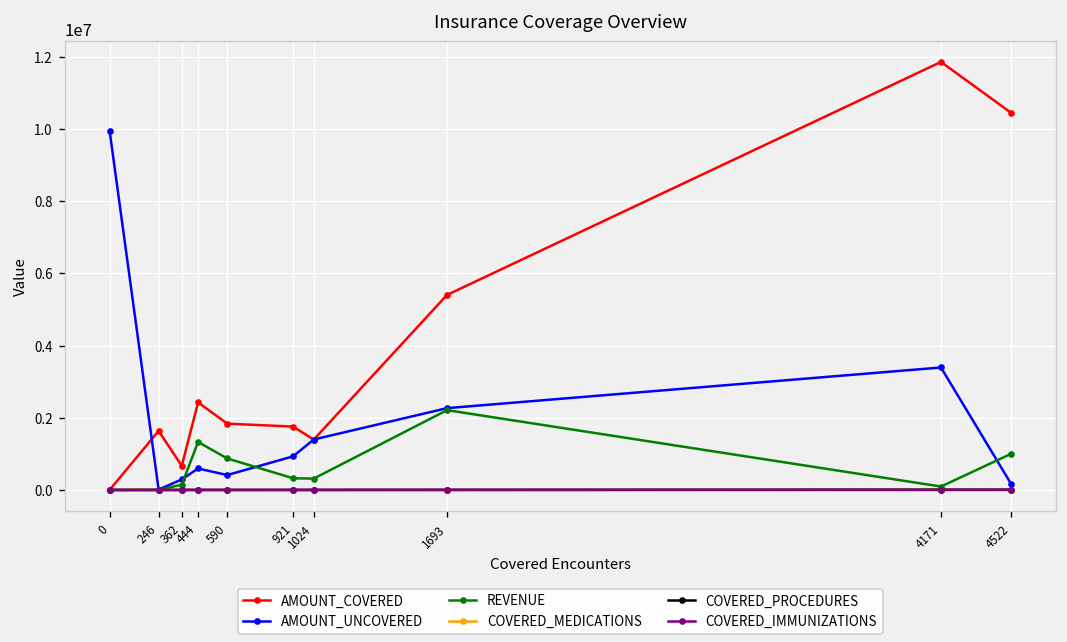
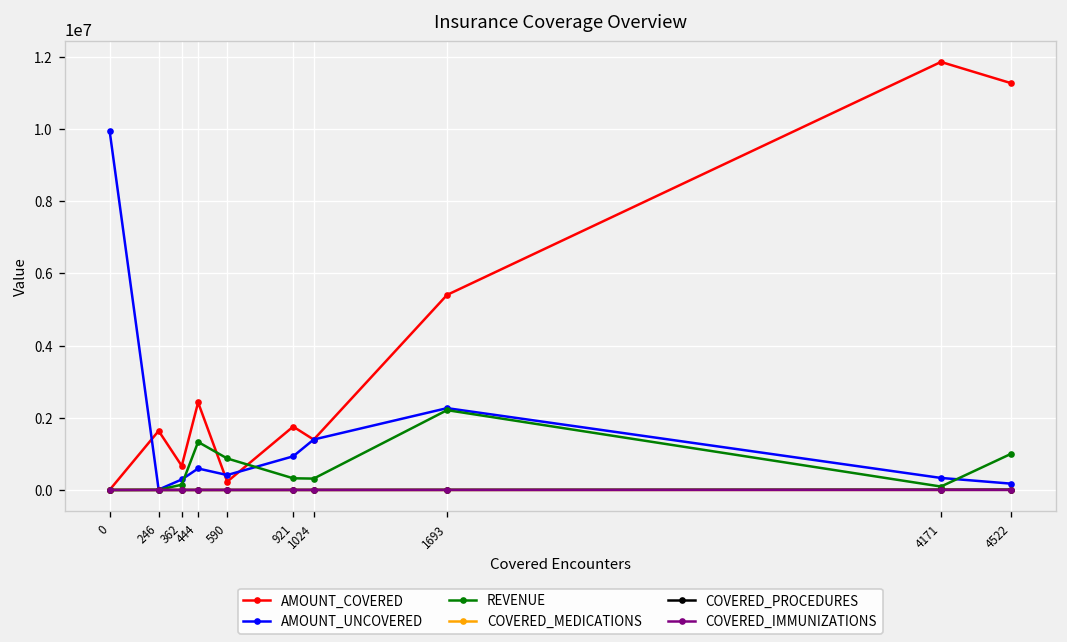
  {
    "AMOUNT_COVERED": {
      "246": 1600000,
      "362": 700000,
      "444": 2400000,
-     "590": 1800000,
+     "590": 200000,
      "921": 1800000,
      "1693": 5400000,
      "4171": 11900000,
-     "4522": 10500000
+     "4522": 11300000
    },
    "AMOUNT_UNCOVERED": {
      "0": 10000000,
      "362": 300000,
      "444": 600000,
      "590": 400000,
      "921": 900000,
-     "4171": 3400000,
+     "4171": 300000,
      "4522": 200000
    },
    "REVENUE": {
      "362": 100000,
      "444": 1300000,
      "590": 900000,
      "921": 300000,
      "1024": 300000,
      "4171": 100000,
      "4522": 1000000
    }
  }
